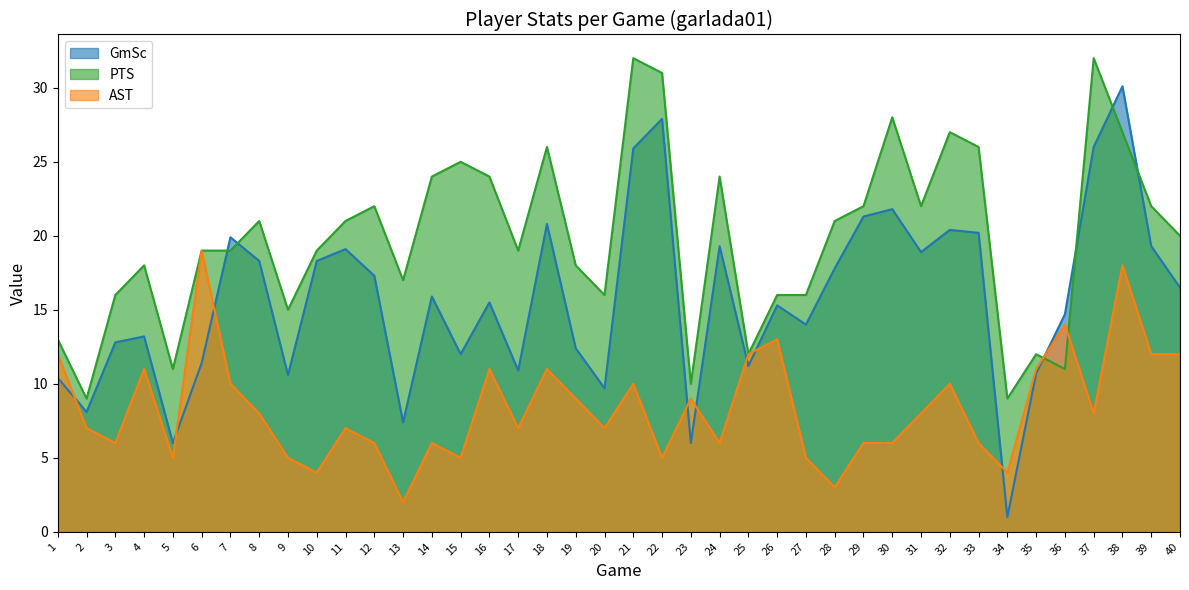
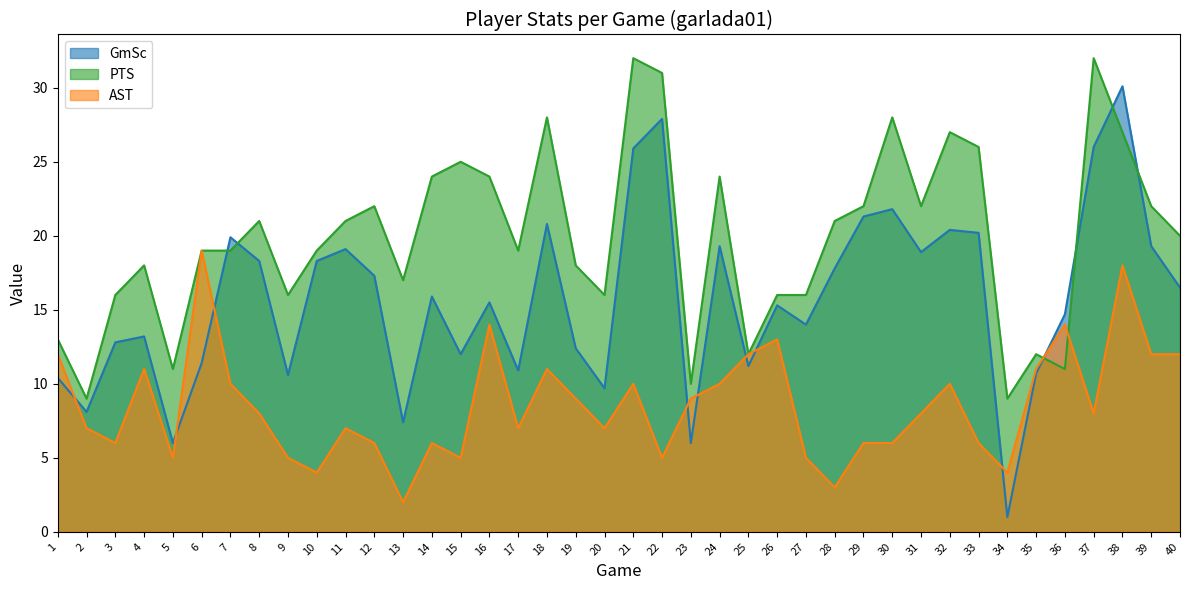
  {
    "GmSc": {
      "1": 10.4,
      "2": 8,
      "3": 12.8,
      "4": 13.2,
      "5": 6,
      "6": 11.4,
      "7": 20,
      "8": 18.3,
      "9": 10.6,
      "10": 18.3,
      "11": 19,
      "12": 17.3,
      "13": 7.4,
      "14": 16,
      "15": 12,
      "16": 15.5,
      "17": 11,
      "18": 20.8,
      "19": 12.4,
      "20": 9.7,
      "21": 26,
      "22": 28,
      "23": 6,
      "24": 19.3,
      "25": 11.2,
      "26": 15.3,
      "27": 14,
      "28": 17.8,
      "29": 21.3,
      "30": 21.8,
      "31": 19,
      "32": 20.4,
      "33": 20.2,
      "34": 1,
      "35": 10.7,
      "36": 14.7,
      "37": 26,
      "38": 30,
      "39": 19.3,
      "40": 16.5
    },
    "PTS": {
      "1": 13,
      "2": 9,
      "3": 16,
      "4": 18,
      "5": 11,
      "7": 19,
      "8": 21,
-     "9": 15,
+     "9": 16,
      "10": 19,
      "11": 21,
      "12": 22,
      "13": 17,
      "14": 24,
      "15": 25,
      "16": 24,
      "17": 19,
-     "18": 26,
+     "18": 28,
      "19": 18,
      "20": 16,
      "21": 32,
      "22": 31,
      "23": 10,
      "24": 24,
      "26": 16,
      "27": 16,
      "28": 21,
      "29": 22,
      "30": 28,
      "31": 22,
      "32": 27,
      "33": 26,
      "34": 9,
      "35": 12,
      "36": 11,
      "37": 32,
      "38": 27,
      "39": 22,
      "40": 20
    },
    "AST": {
      "1": 12,
      "2": 7,
      "3": 6,
      "4": 11,
      "5": 5,
      "7": 10,
      "8": 8,
      "9": 5,
      "10": 4,
      "11": 7,
      "12": 6,
      "13": 2,
      "14": 6,
      "15": 5,
-     "16": 11,
+     "16": 14,
      "17": 7,
      "18": 11,
      "19": 9,
      "20": 7,
      "21": 10,
      "22": 5,
      "23": 9,
-     "24": 6,
+     "24": 10,
      "26": 13,
      "27": 5,
      "28": 3,
      "29": 6,
      "30": 6,
      "31": 8,
      "32": 10,
      "33": 6,
      "34": 4,
      "35": 11,
      "36": 14,
      "37": 8,
      "38": 18,
      "39": 12,
      "40": 12
    }
  }
